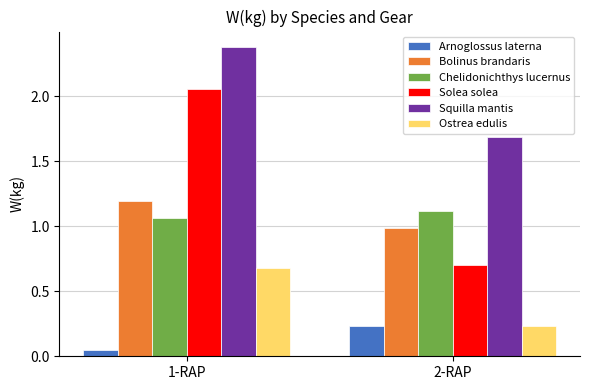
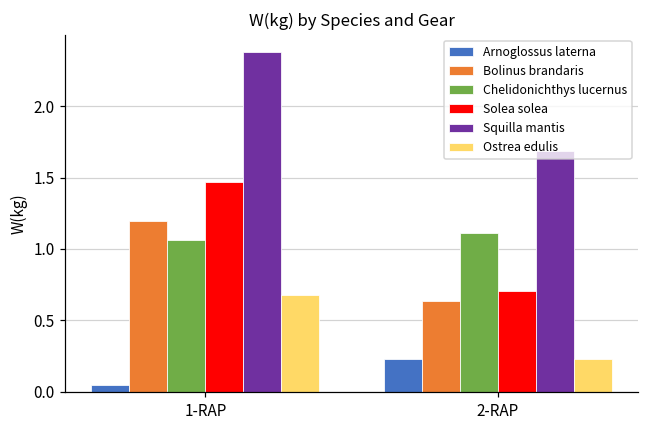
  {
    "Arnoglossus laterna": {
      "1-RAP": 0.05,
      "2-RAP": 0.23
    },
    "Bolinus brandaris": {
      "1-RAP": 1.19,
-     "2-RAP": 0.99
+     "2-RAP": 0.64
    },
    "Chelidonichthys lucernus": {
      "1-RAP": 1.07,
      "2-RAP": 1.12
    },
    "Solea solea": {
-     "1-RAP": 2.06,
+     "1-RAP": 1.47,
      "2-RAP": 0.71
    },
    "Squilla mantis": {
      "1-RAP": 2.38,
      "2-RAP": 1.69
    },
    "Ostrea edulis": {
      "1-RAP": 0.68,
      "2-RAP": 0.23
    }
  }
